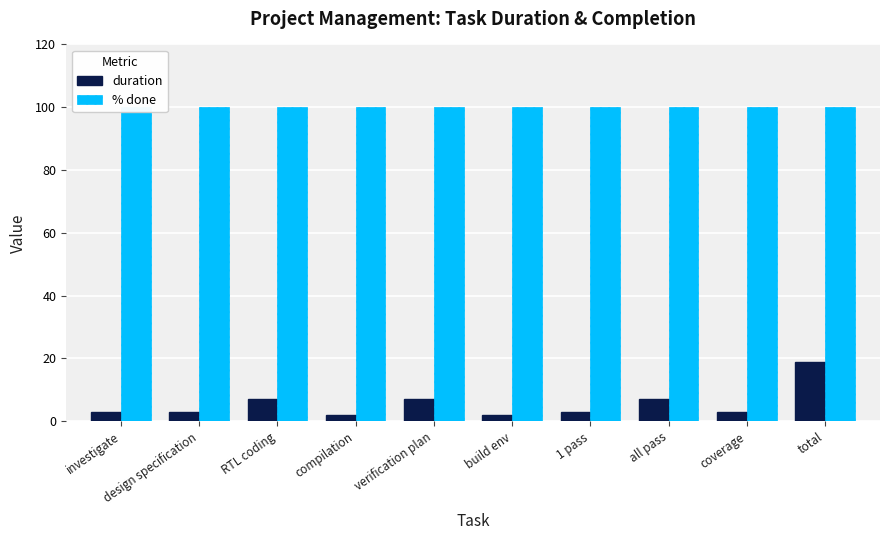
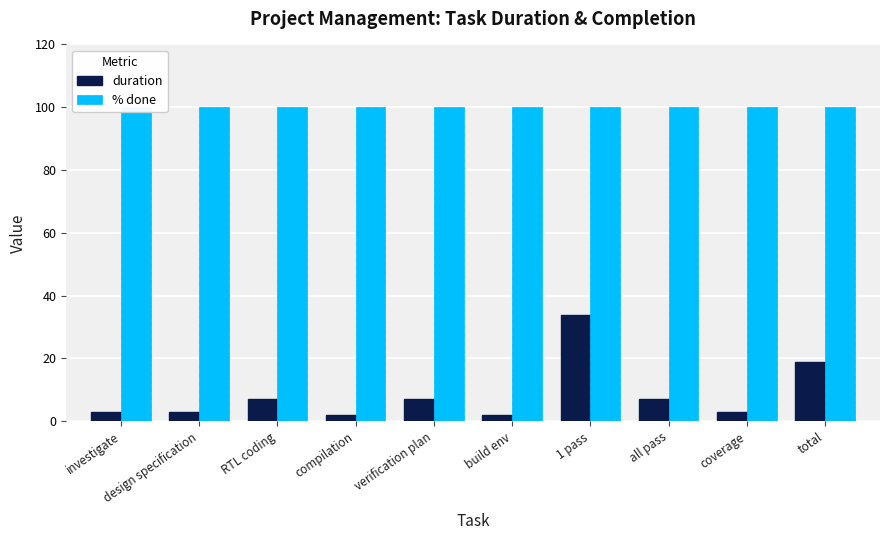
  {
    "duration": {
      "investigate": 3,
      "design specification": 3,
      "RTL coding": 7,
      "compilation": 2,
      "verification plan": 7,
      "build env": 2,
-     "1 pass": 3,
+     "1 pass": 34,
      "all pass": 7,
      "coverage": 3,
      "total": 19
    },
    "% done": {
      "design specification": 100,
      "RTL coding": 100,
      "compilation": 100,
      "verification plan": 100,
      "build env": 100,
      "1 pass": 100,
      "all pass": 100,
      "coverage": 100,
      "total": 100
    }
  }
